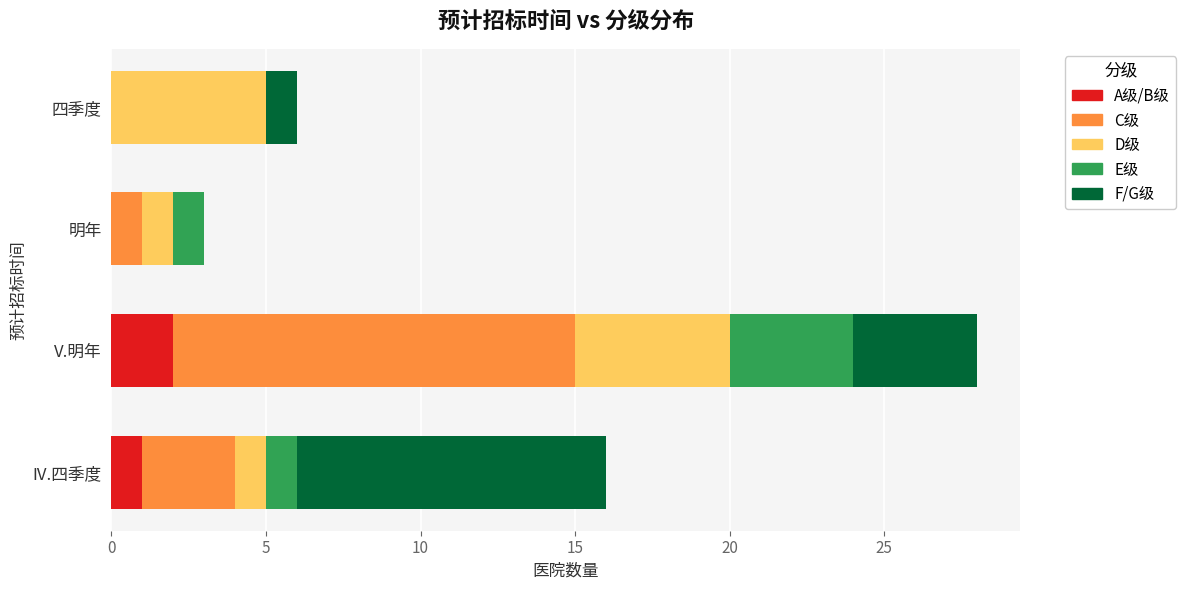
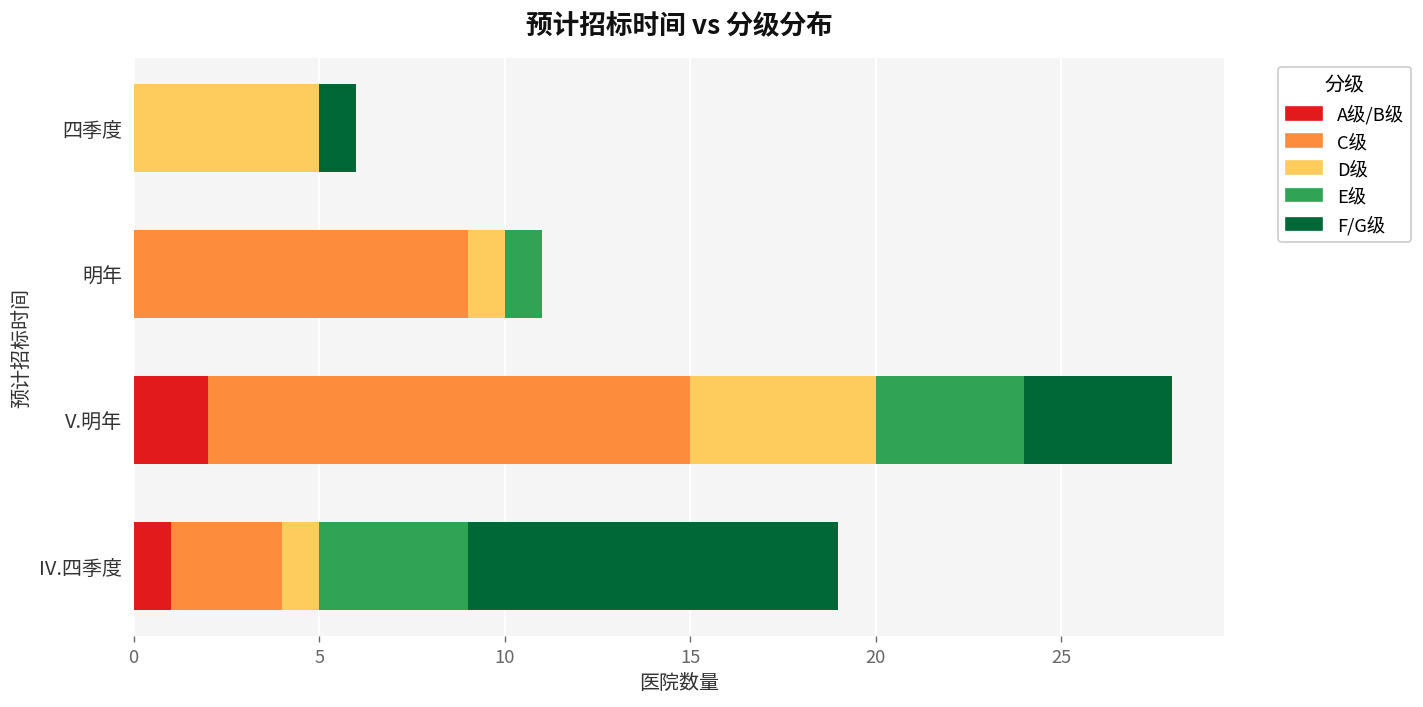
  {
    "A级/B级": {
      "四季度": 0,
      "明年": 0,
      "V.明年": 2,
      "IV.四季度": 1
    },
    "C级": {
      "四季度": 0,
-     "明年": 1,
+     "明年": 9,
      "V.明年": 13,
      "IV.四季度": 3
    },
    "D级": {
      "四季度": 5,
      "明年": 1,
      "V.明年": 5,
      "IV.四季度": 1
    },
    "E级": {
      "四季度": 0,
      "明年": 1,
      "V.明年": 4,
-     "IV.四季度": 1
+     "IV.四季度": 4
    },
    "F/G级": {
      "四季度": 1,
      "明年": 0,
      "V.明年": 4,
      "IV.四季度": 10
    }
  }
